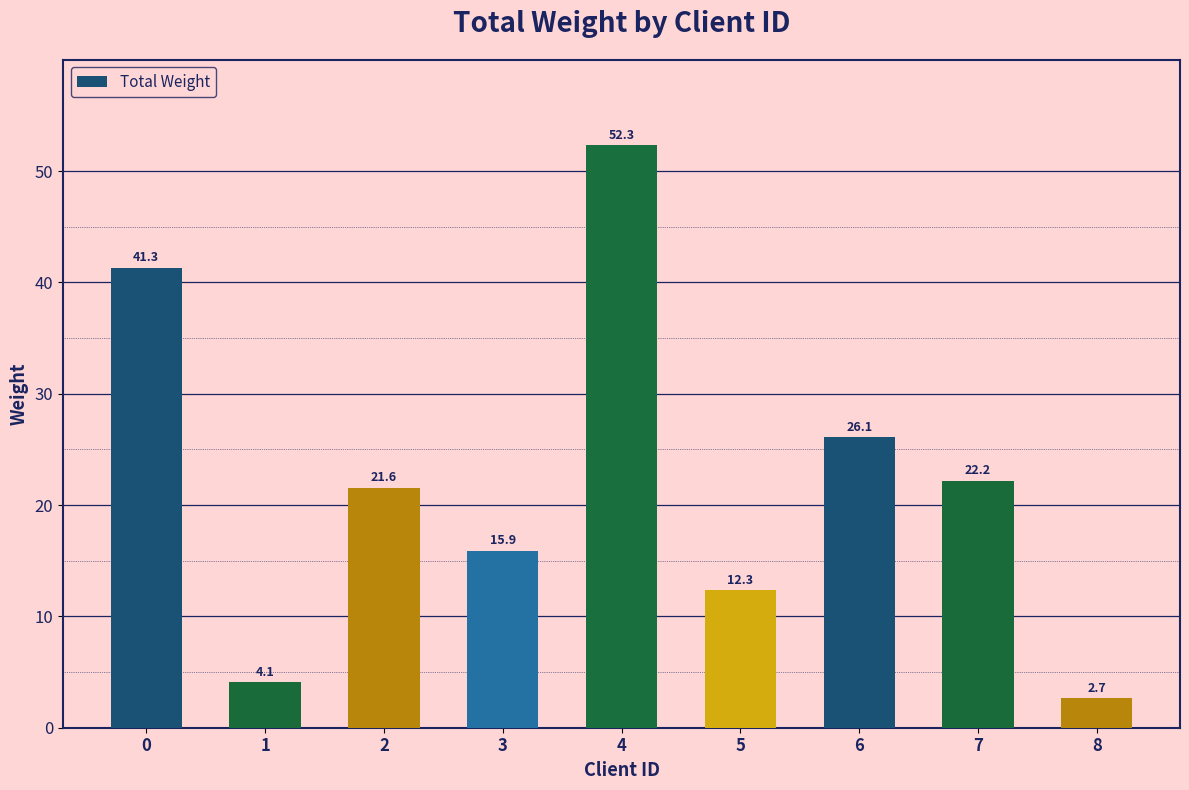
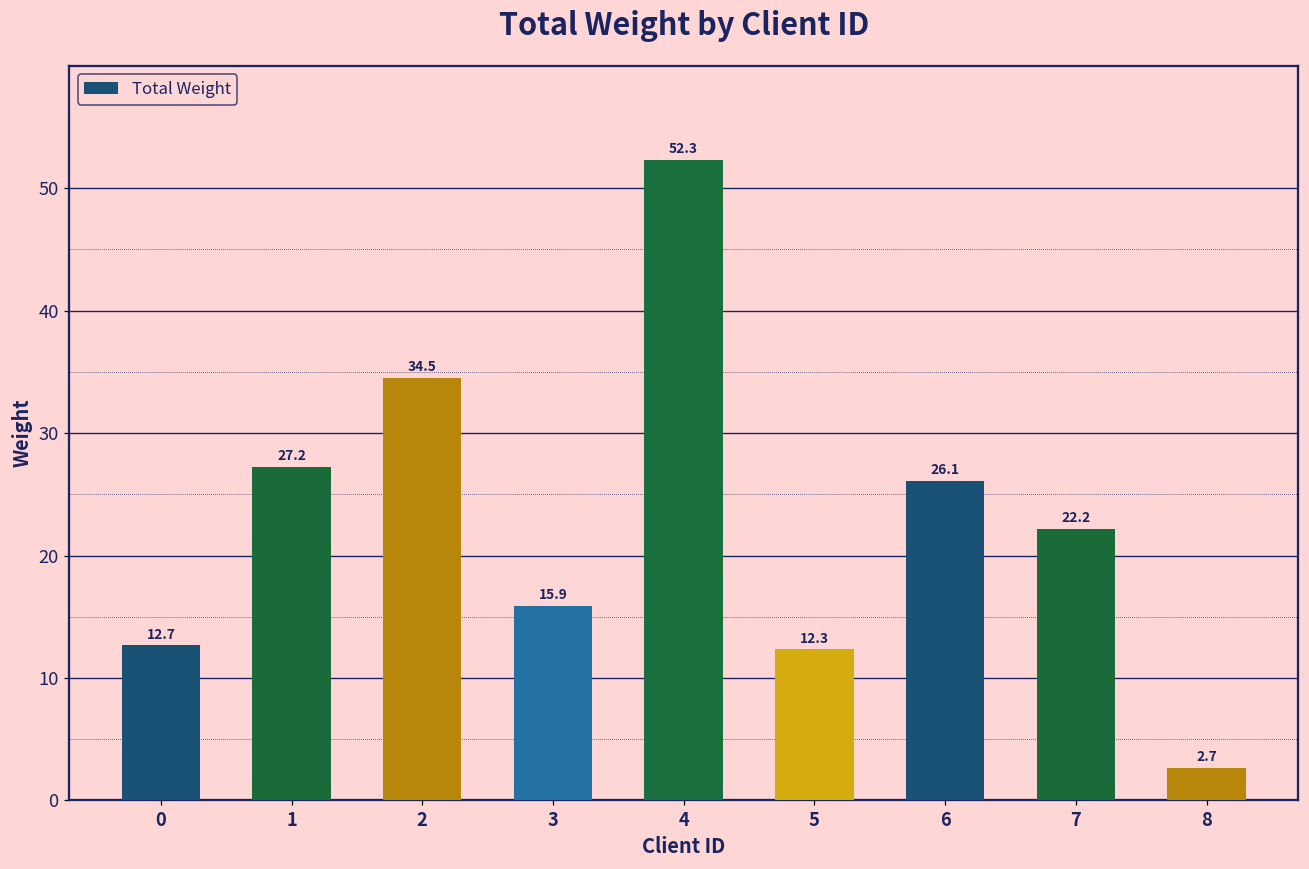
  {
-   "0": 41.3,
-   "1": 4.1,
-   "2": 21.6,
+   "0": 12.7,
+   "1": 27.2,
+   "2": 34.5,
    "3": 15.9,
    "4": 52.3,
    "5": 12.3,
    "6": 26.1,
    "7": 22.2,
    "8": 2.7
  }
